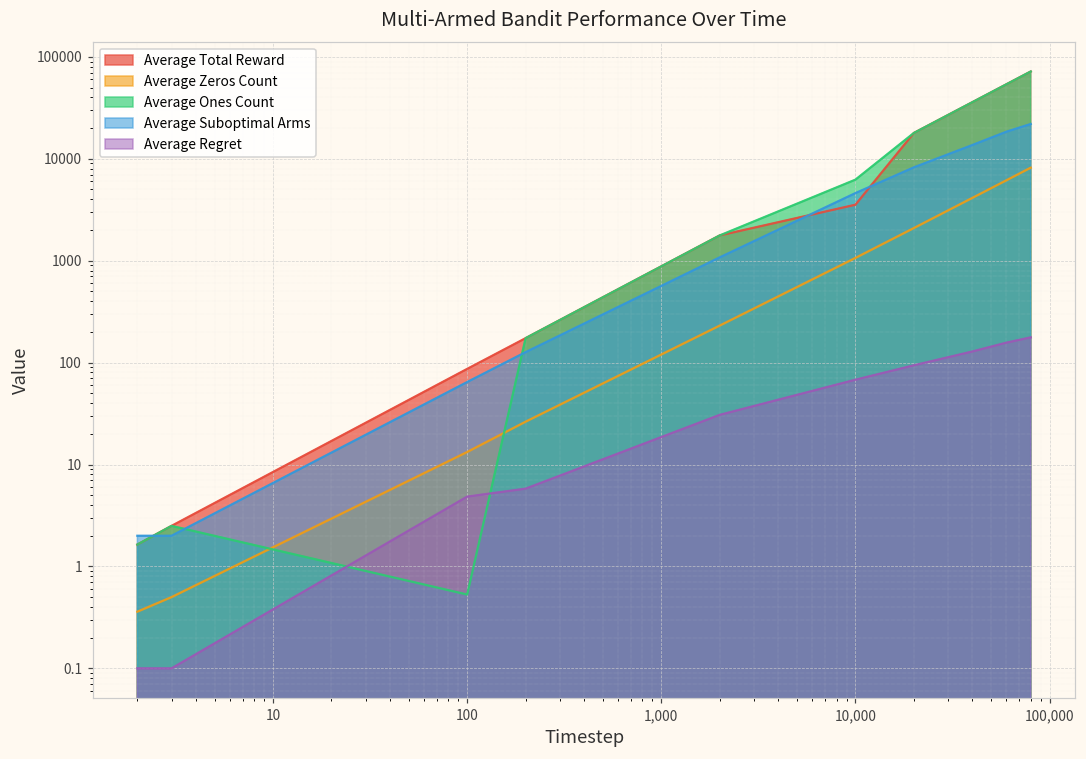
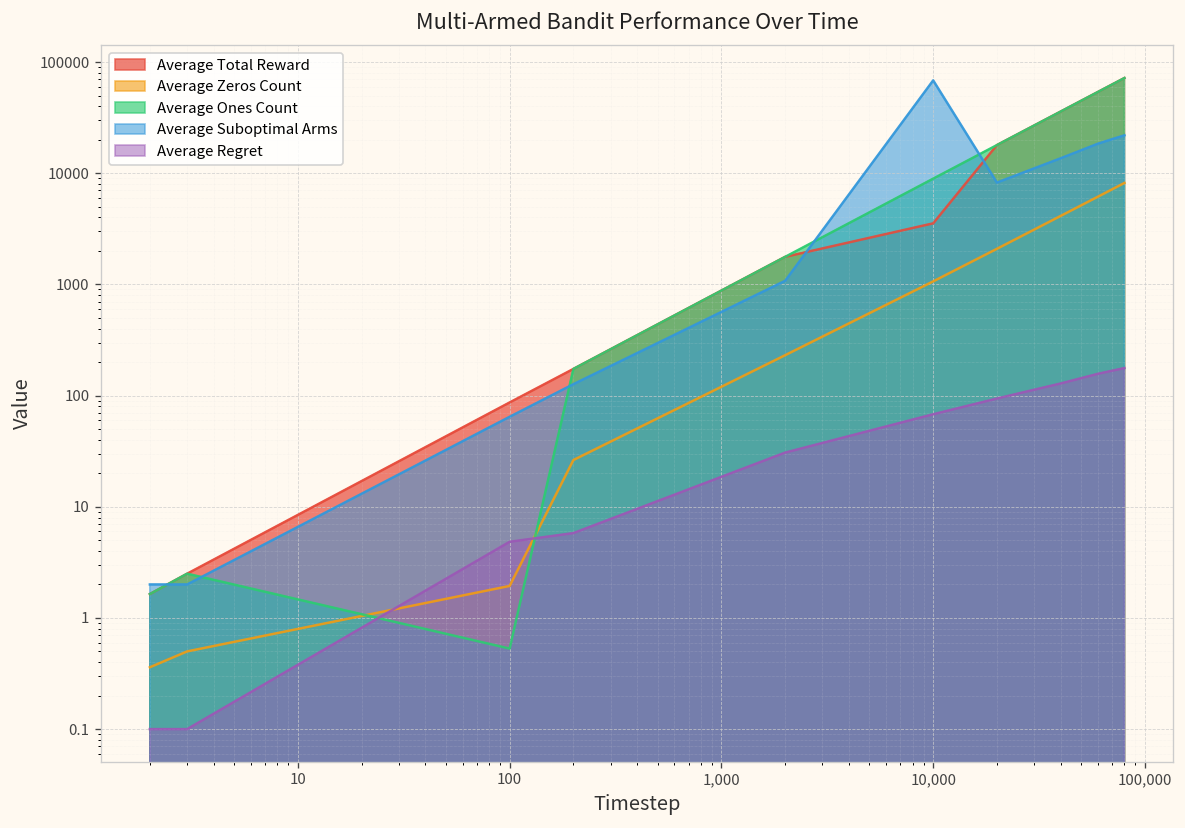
  {
    "Average Total Reward": {
      "100": 90,
      "10,000": 3500
    },
    "Average Zeros Count": {
-     "100": 13,
+     "100": 1.9,
      "10,000": 1100
    },
    "Average Ones Count": {
      "100": 0.5,
-     "10,000": 6000
+     "10,000": 9000
    },
    "Average Suboptimal Arms": {
      "100": 60,
-     "10,000": 5000
+     "10,000": 70000
    },
    "Average Regret": {
      "100": 5,
      "10,000": 70
    }
  }
